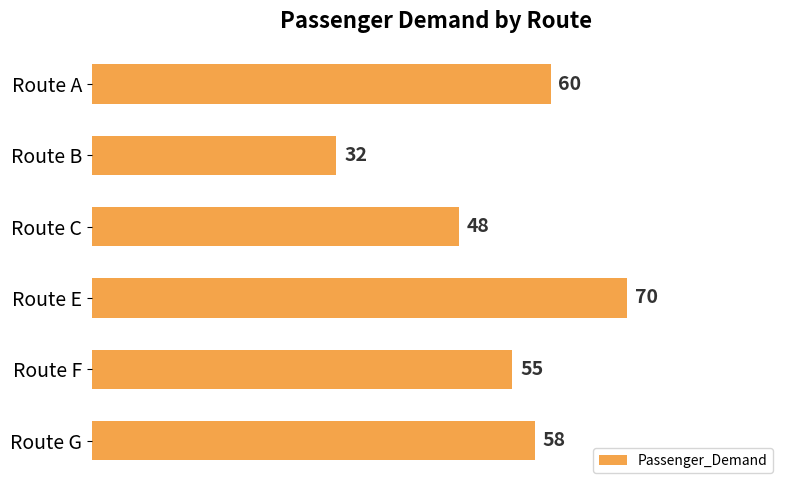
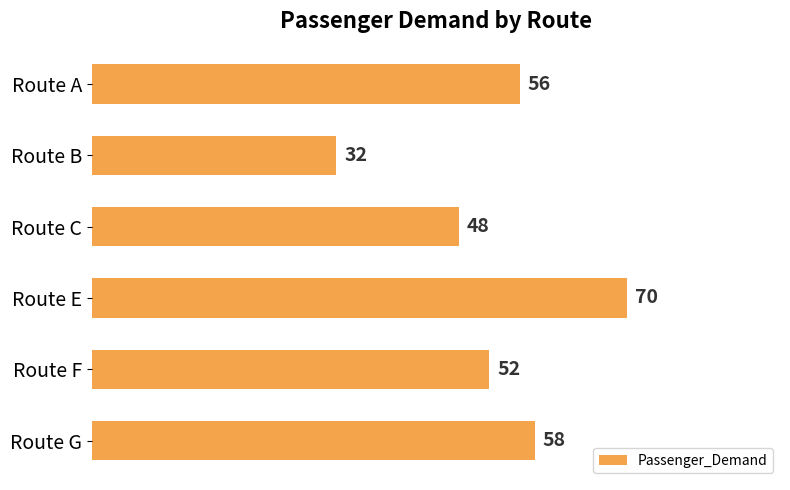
  {
-   "Route A": 60,
+   "Route A": 56,
    "Route B": 32,
    "Route C": 48,
    "Route E": 70,
-   "Route F": 55,
+   "Route F": 52,
    "Route G": 58
  }
